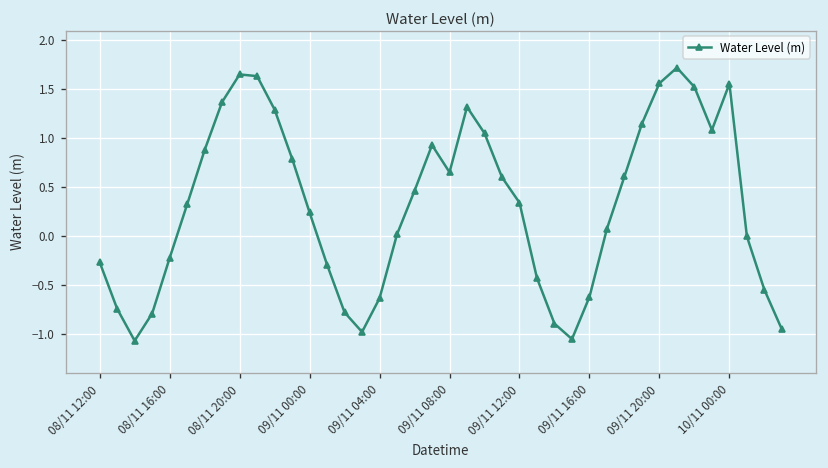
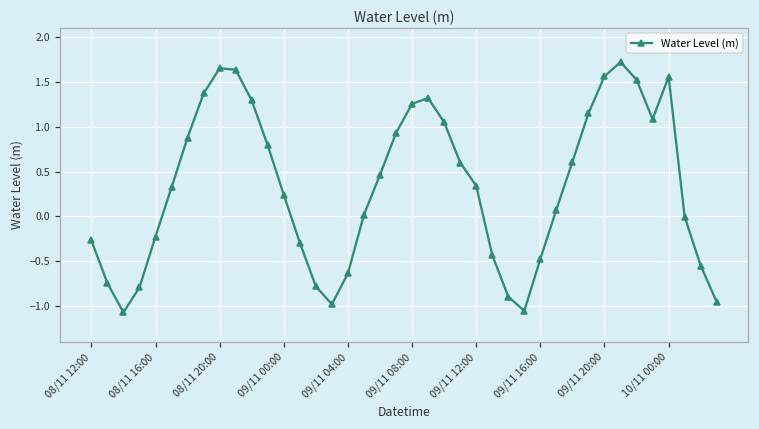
  {
    "08/11 12:00": -0.3,
    "08/11 16:00": -0.2,
    "08/11 20:00": 1.7,
    "09/11 00:00": 0.2,
    "09/11 04:00": -0.6,
-   "09/11 08:00": 0.7,
+   "09/11 08:00": 1.3,
    "09/11 12:00": 0.3,
-   "09/11 16:00": -0.6,
+   "09/11 16:00": -0.5,
    "09/11 20:00": 1.6,
    "10/11 00:00": 1.6
  }
